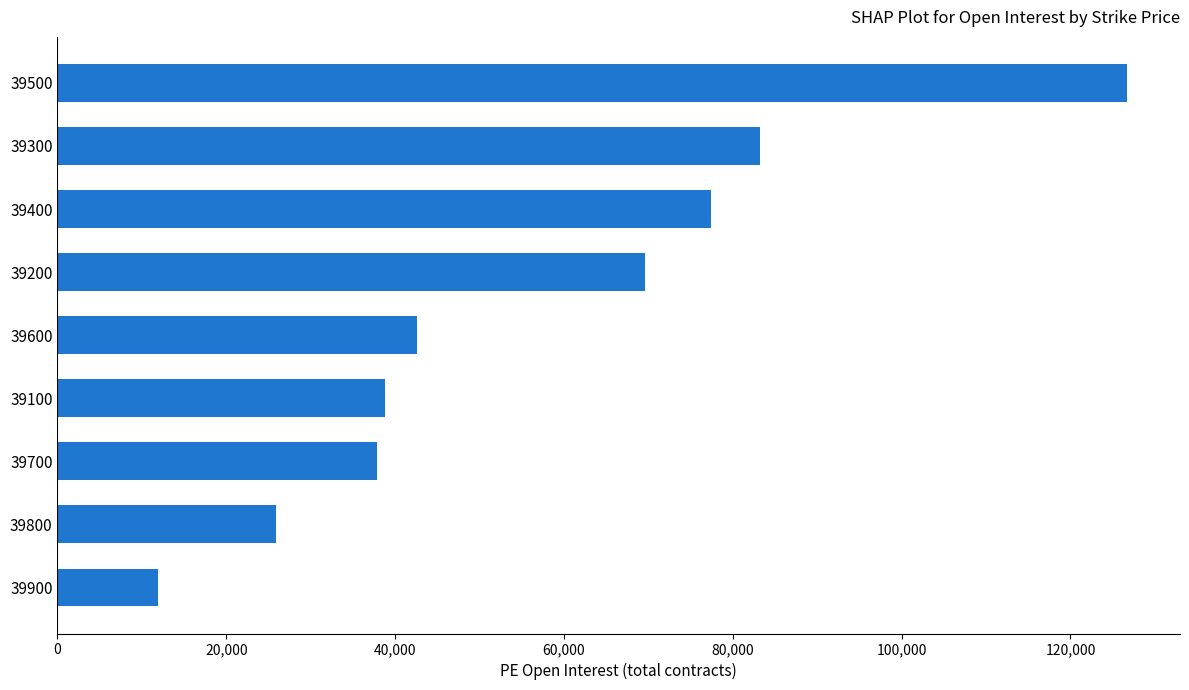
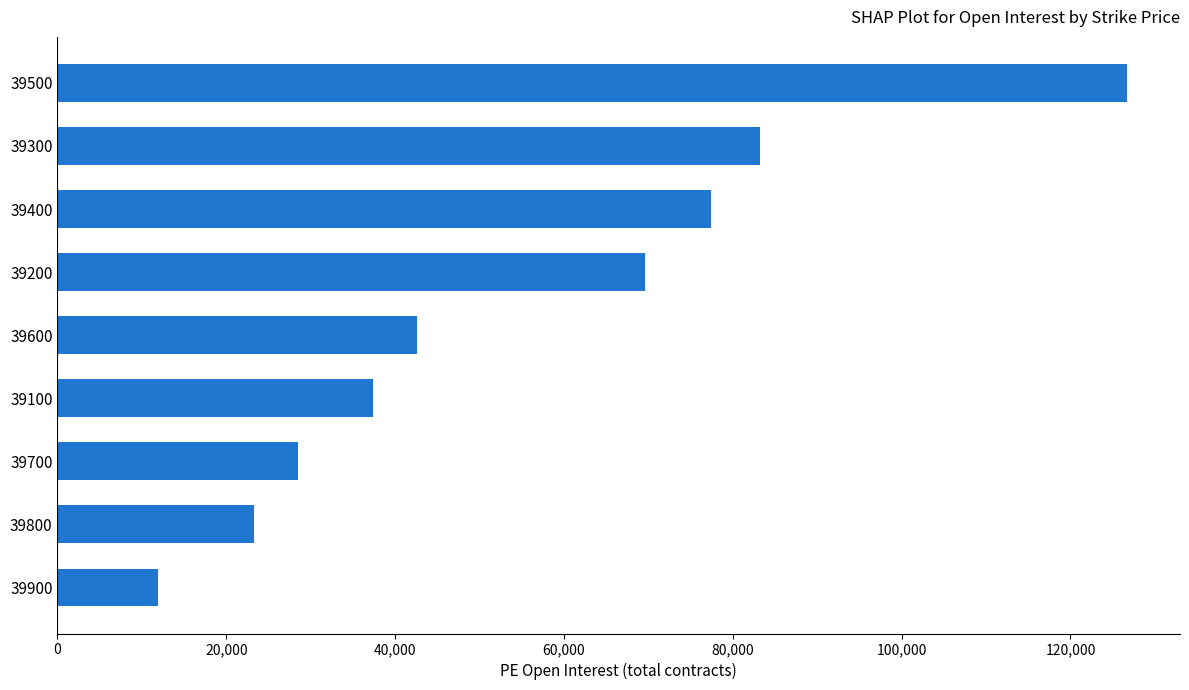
  {
    "39500": "127,000",
    "39300": "83,000",
    "39400": "77,000",
    "39200": "70,000",
    "39600": "43,000",
-   "39100": "39,000",
-   "39700": "38,000",
-   "39800": "26,000",
+   "39100": "37,000",
+   "39700": "28,000",
+   "39800": "23,000",
    "39900": "12,000"
  }
